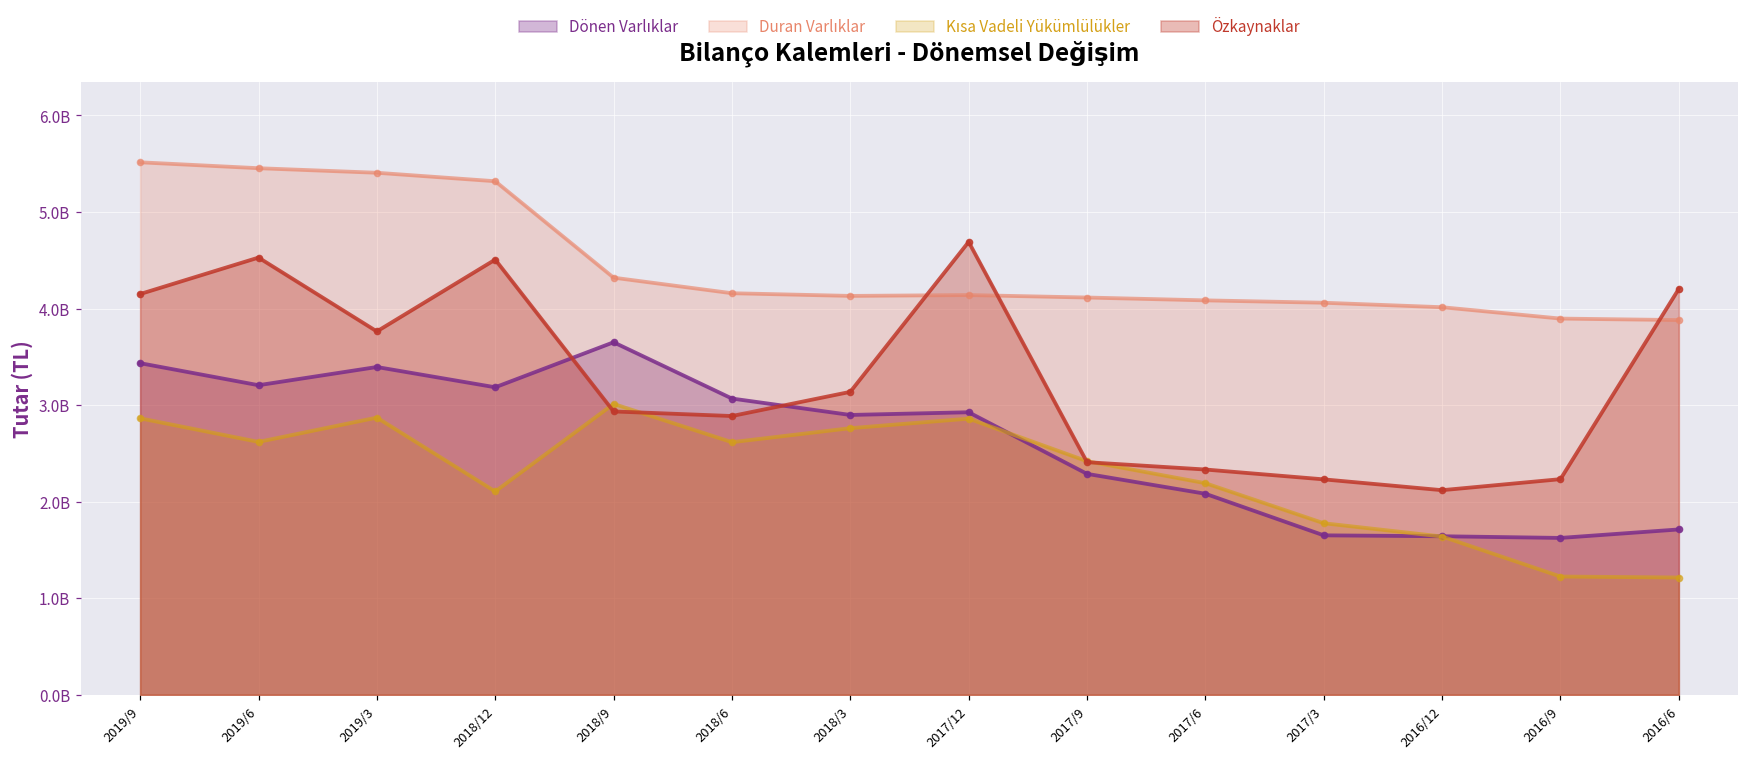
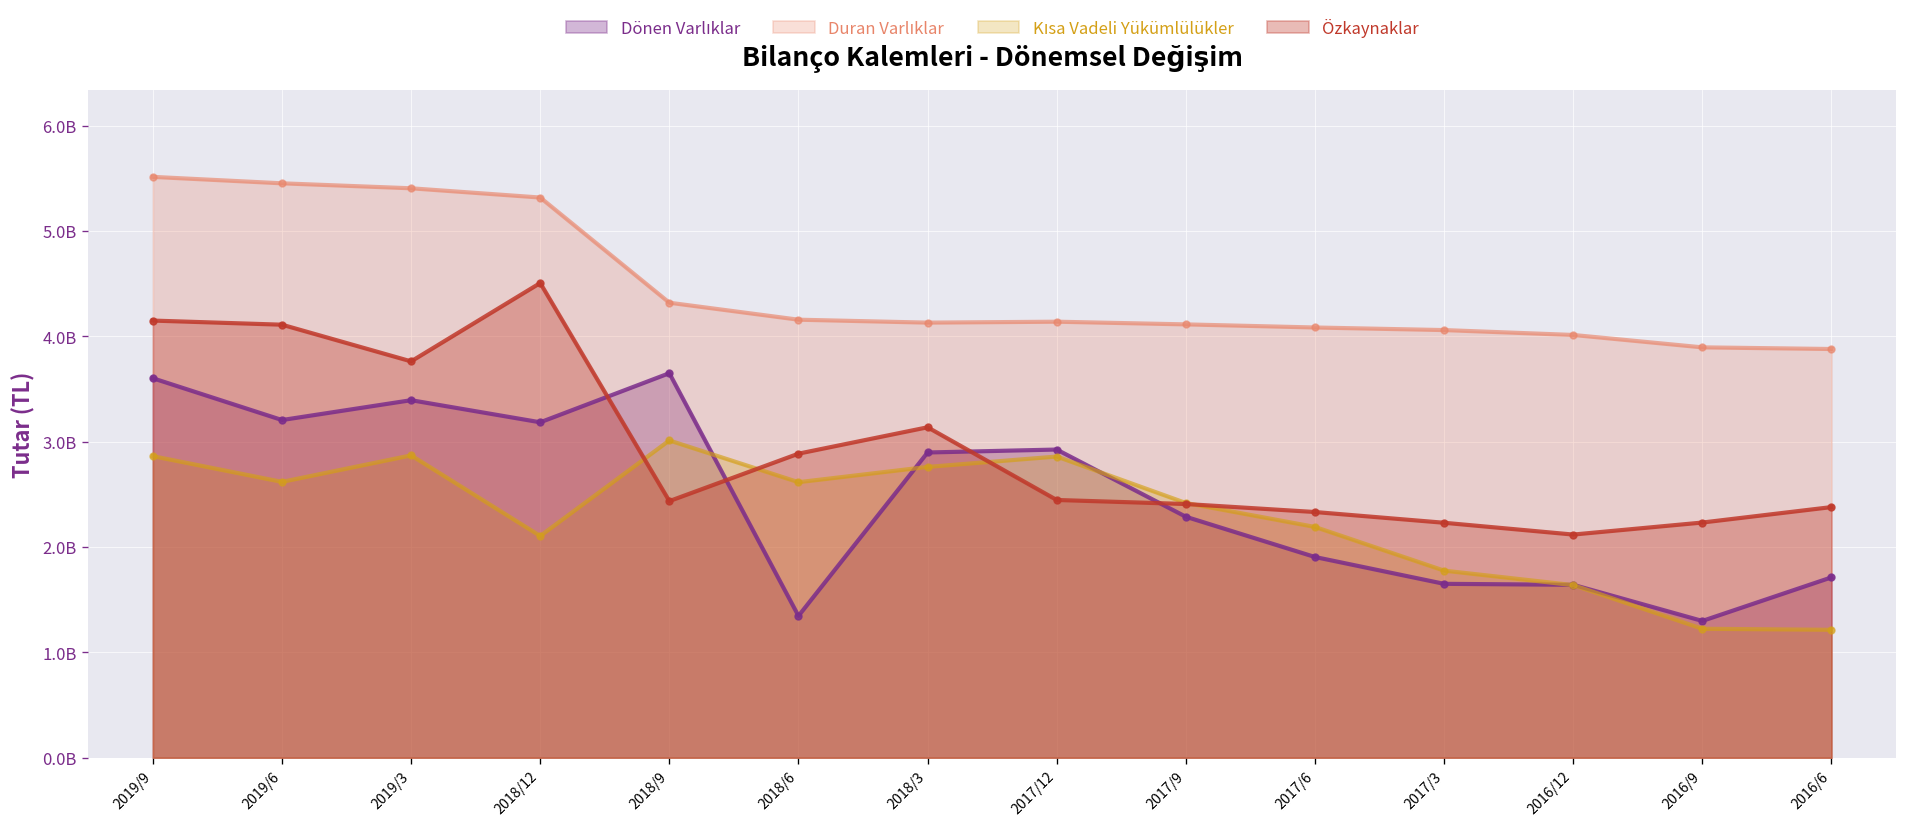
  {
    "Dönen Varlıklar": {
-     "2019/9": 3400000000,
+     "2019/9": 3600000000,
      "2019/6": 3200000000,
      "2019/3": 3400000000,
      "2018/12": 3200000000,
      "2018/9": 3700000000,
-     "2018/6": 3100000000,
+     "2018/6": 1300000000,
      "2018/3": 2900000000,
      "2017/12": 2900000000,
      "2017/9": 2300000000,
-     "2017/6": 2100000000,
+     "2017/6": 1900000000,
      "2017/3": 1700000000,
-     "2016/9": 1600000000,
+     "2016/9": 1300000000,
      "2016/6": 1700000000
    },
    "Özkaynaklar": {
      "2019/9": 4200000000,
-     "2019/6": 4500000000,
+     "2019/6": 4100000000,
      "2019/3": 3800000000,
      "2018/12": 4500000000,
-     "2018/9": 2900000000,
+     "2018/9": 2400000000,
      "2018/6": 2900000000,
      "2018/3": 3100000000,
-     "2017/12": 4700000000,
+     "2017/12": 2400000000,
      "2017/6": 2300000000,
      "2017/3": 2200000000,
      "2016/12": 2100000000,
      "2016/9": 2200000000,
-     "2016/6": 4200000000
+     "2016/6": 2400000000
    }
  }
